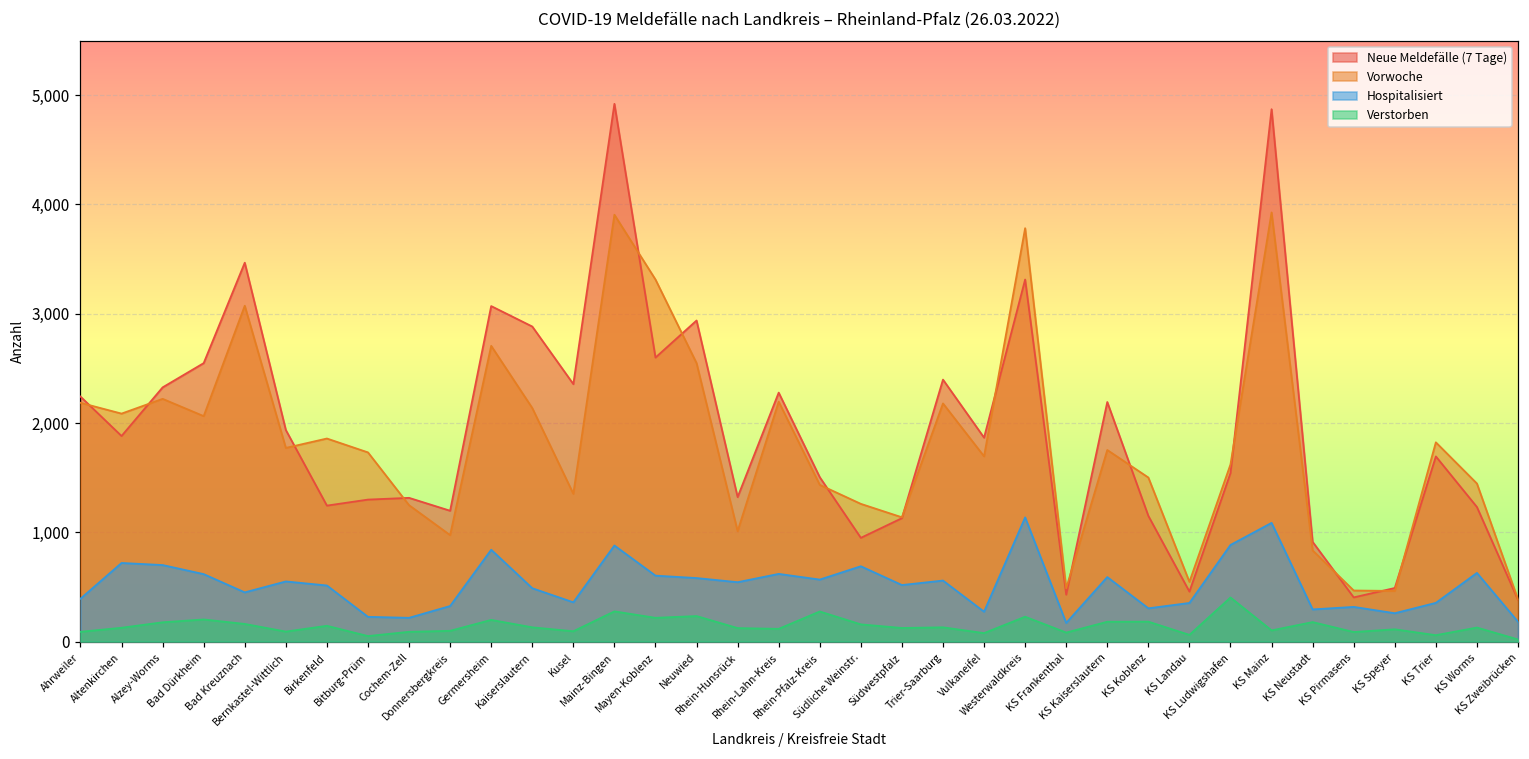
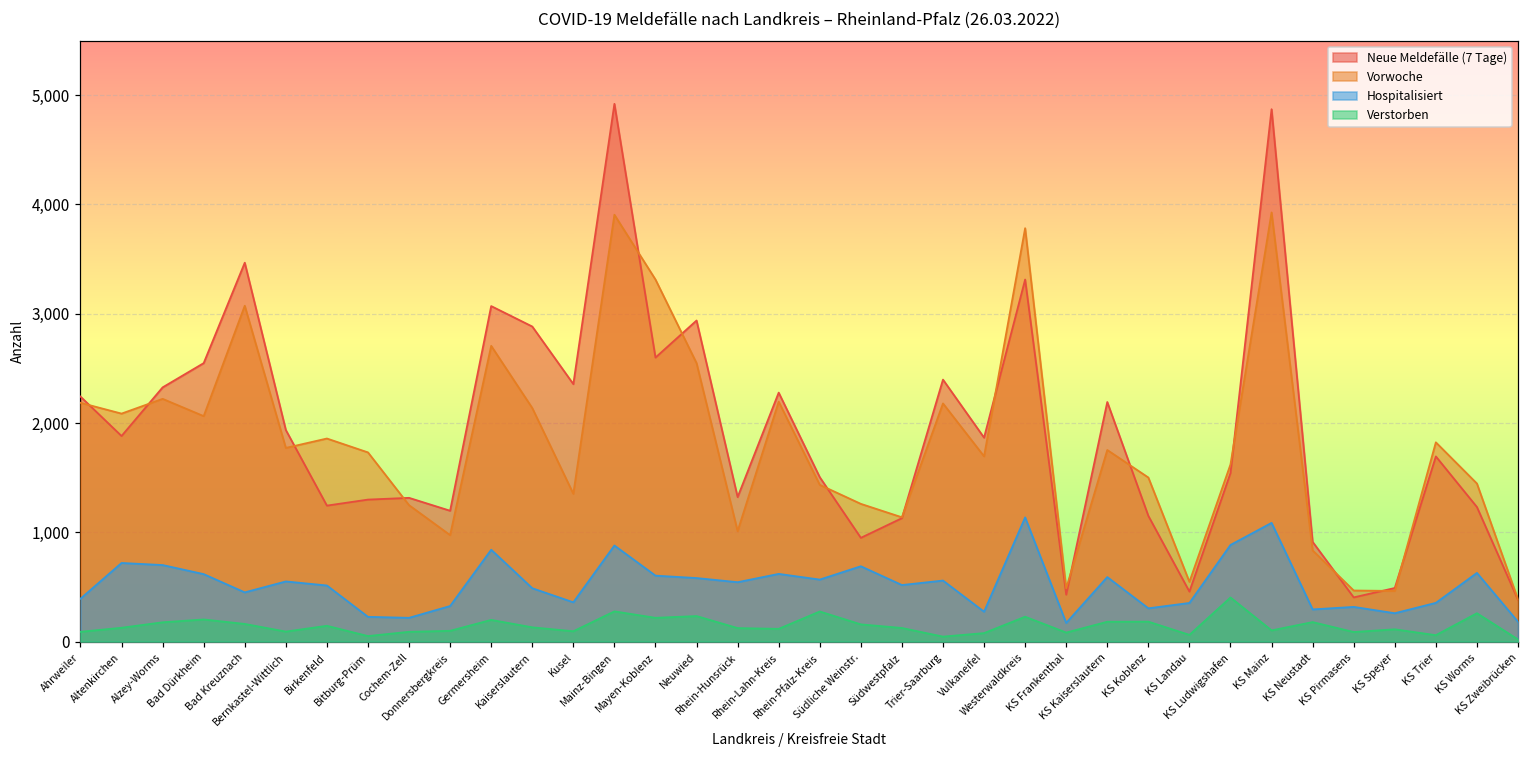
  {
    "Hospitalisiert": {
      "Ahrweiler": "400",
      "Altenkirchen": "700",
      "Alzey-Worms": "700",
      "Bad Dürkheim": "600",
      "Bad Kreuznach": "500",
      "Bernkastel-Wittlich": "600",
      "Birkenfeld": "500",
      "Bitburg-Prüm": "200",
      "Cochem-Zell": "200",
      "Donnersbergkreis": "300",
      "Germersheim": "800",
      "Kaiserslautern": "500",
      "Kusel": "400",
      "Mainz-Bingen": "900",
      "Mayen-Koblenz": "600",
      "Neuwied": "600",
      "Rhein-Hunsrück": "500",
      "Rhein-Lahn-Kreis": "600",
      "Rhein-Pfalz-Kreis": "600",
      "Südliche Weinstr.": "700",
      "Südwestpfalz": "500",
      "Trier-Saarburg": "600",
      "Vulkaneifel": "300",
      "Westerwaldkreis": "1,100",
      "KS Frankenthal": "200",
      "KS Kaiserslautern": "600",
      "KS Koblenz": "300",
      "KS Landau": "400",
      "KS Ludwigshafen": "900",
      "KS Mainz": "1,100",
      "KS Neustadt": "300",
      "KS Pirmasens": "300",
      "KS Speyer": "300",
      "KS Trier": "400",
      "KS Worms": "600",
      "KS Zweibrücken": "200"
    },
    "Verstorben": {
      "Ahrweiler": "100",
      "Altenkirchen": "100",
      "Alzey-Worms": "200",
      "Bad Dürkheim": "200",
      "Bad Kreuznach": "200",
      "Bernkastel-Wittlich": "100",
      "Birkenfeld": "100",
      "Bitburg-Prüm": "100",
      "Cochem-Zell": "100",
      "Donnersbergkreis": "100",
      "Germersheim": "200",
      "Kaiserslautern": "100",
      "Kusel": "100",
      "Mainz-Bingen": "300",
      "Mayen-Koblenz": "200",
      "Neuwied": "200",
      "Rhein-Hunsrück": "100",
      "Rhein-Lahn-Kreis": "100",
      "Rhein-Pfalz-Kreis": "300",
      "Südliche Weinstr.": "200",
      "Südwestpfalz": "100",
-     "Trier-Saarburg": "100",
+     "Trier-Saarburg": "0",
      "Vulkaneifel": "100",
      "Westerwaldkreis": "200",
      "KS Frankenthal": "100",
      "KS Kaiserslautern": "200",
      "KS Koblenz": "200",
      "KS Landau": "100",
      "KS Ludwigshafen": "400",
      "KS Mainz": "100",
      "KS Neustadt": "200",
      "KS Pirmasens": "100",
      "KS Speyer": "100",
      "KS Trier": "100",
-     "KS Worms": "100",
+     "KS Worms": "300",
      "KS Zweibrücken": "0"
    }
  }
